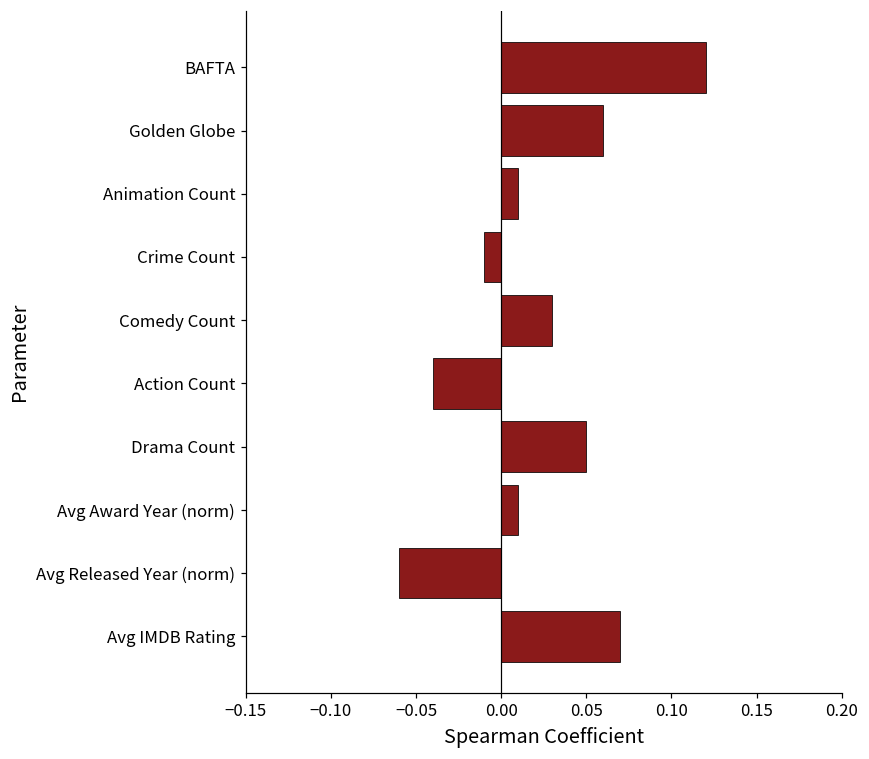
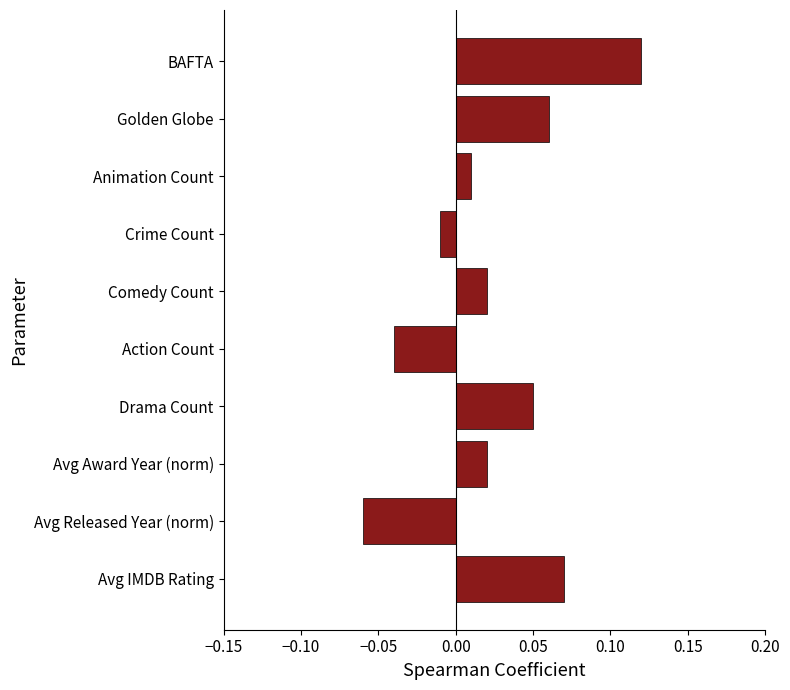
  {
    "BAFTA": 0.12,
    "Golden Globe": 0.06,
    "Animation Count": 0.01,
    "Crime Count": -0.01,
-   "Comedy Count": 0.03,
+   "Comedy Count": 0.02,
    "Action Count": -0.04,
    "Drama Count": 0.05,
-   "Avg Award Year (norm)": 0.01,
+   "Avg Award Year (norm)": 0.02,
    "Avg Released Year (norm)": -0.06,
    "Avg IMDB Rating": 0.07
  }
